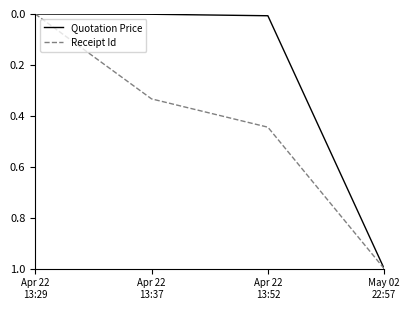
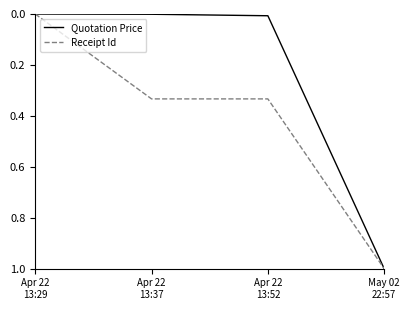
  {
    "Quotation Price": {
      "Apr 22 13:37": 0.00,
      "Apr 22 13:52": 0.01
    },
    "Receipt Id": {
      "Apr 22 13:37": 0.33,
-     "Apr 22 13:52": 0.44
+     "Apr 22 13:52": 0.33
    }
  }
